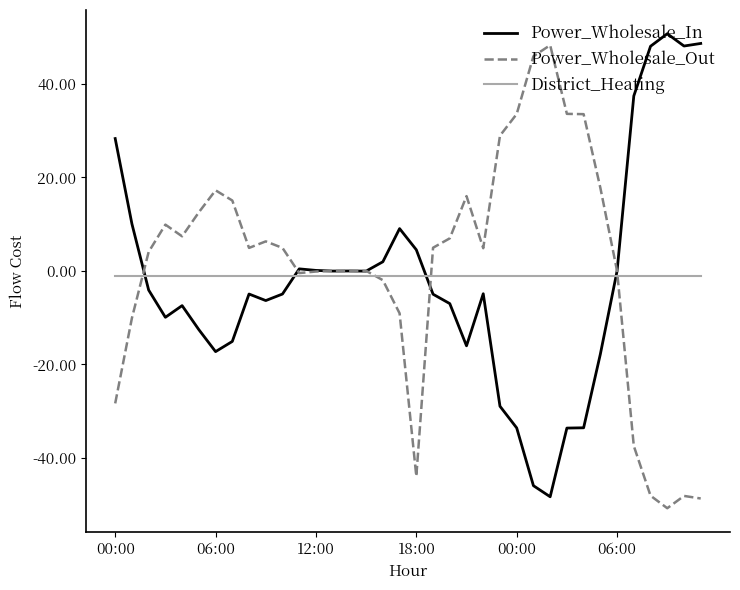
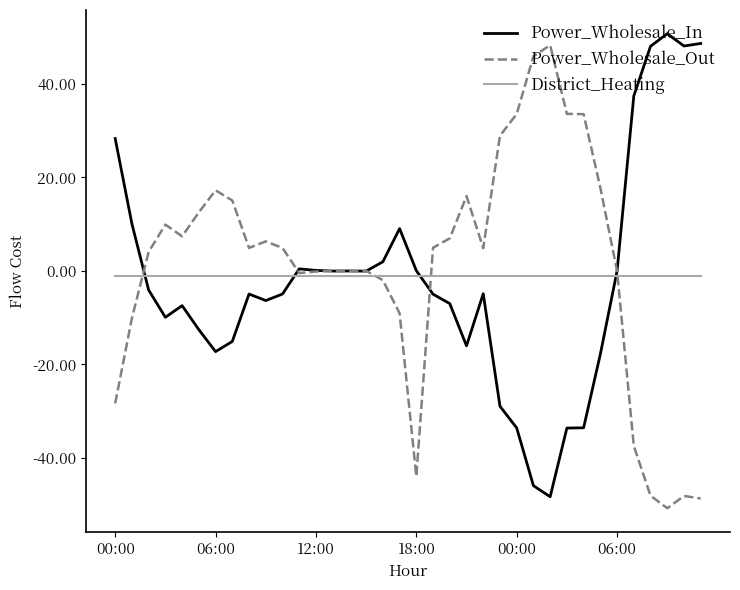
  {
    "Power_Wholesale_In": {
-     "18:00": 5
+     "18:00": 0
    },
    "Power_Wholesale_Out": {
      "18:00": -44
    },
    "District_Heating": {
      "12:00": -1,
      "18:00": -1
    }
  }
